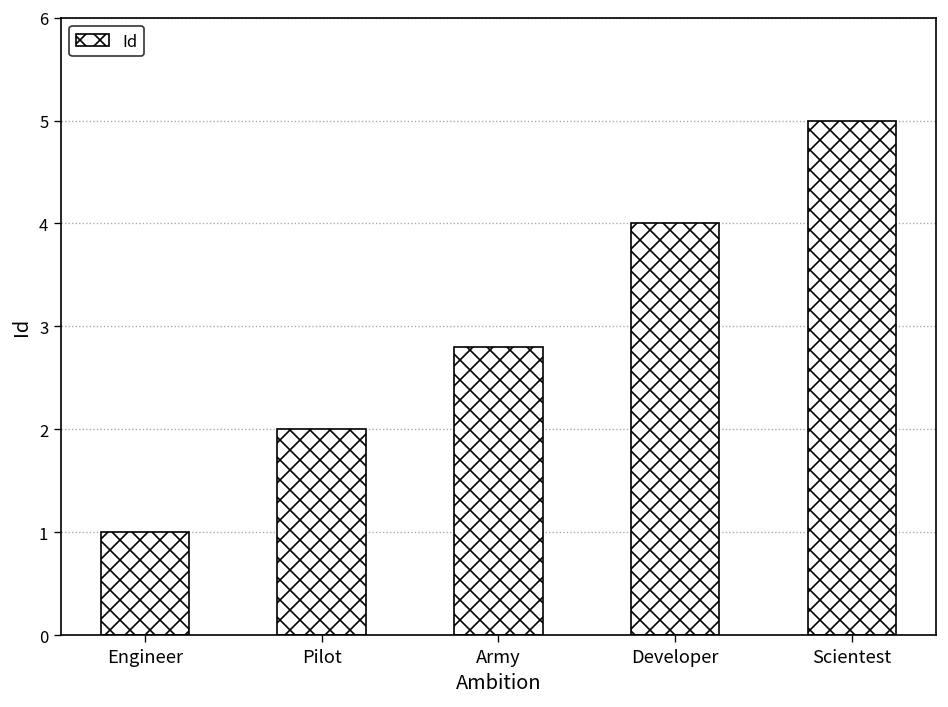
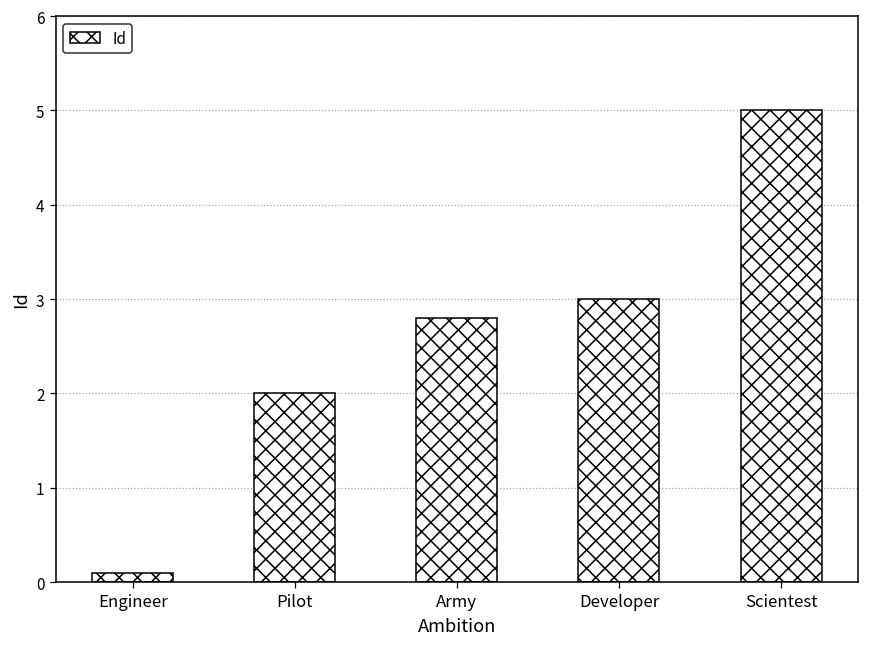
  {
-   "Engineer": 1.0,
+   "Engineer": 0.1,
    "Pilot": 2.0,
    "Army": 2.8,
-   "Developer": 4,
+   "Developer": 3,
    "Scientest": 5.0
  }
